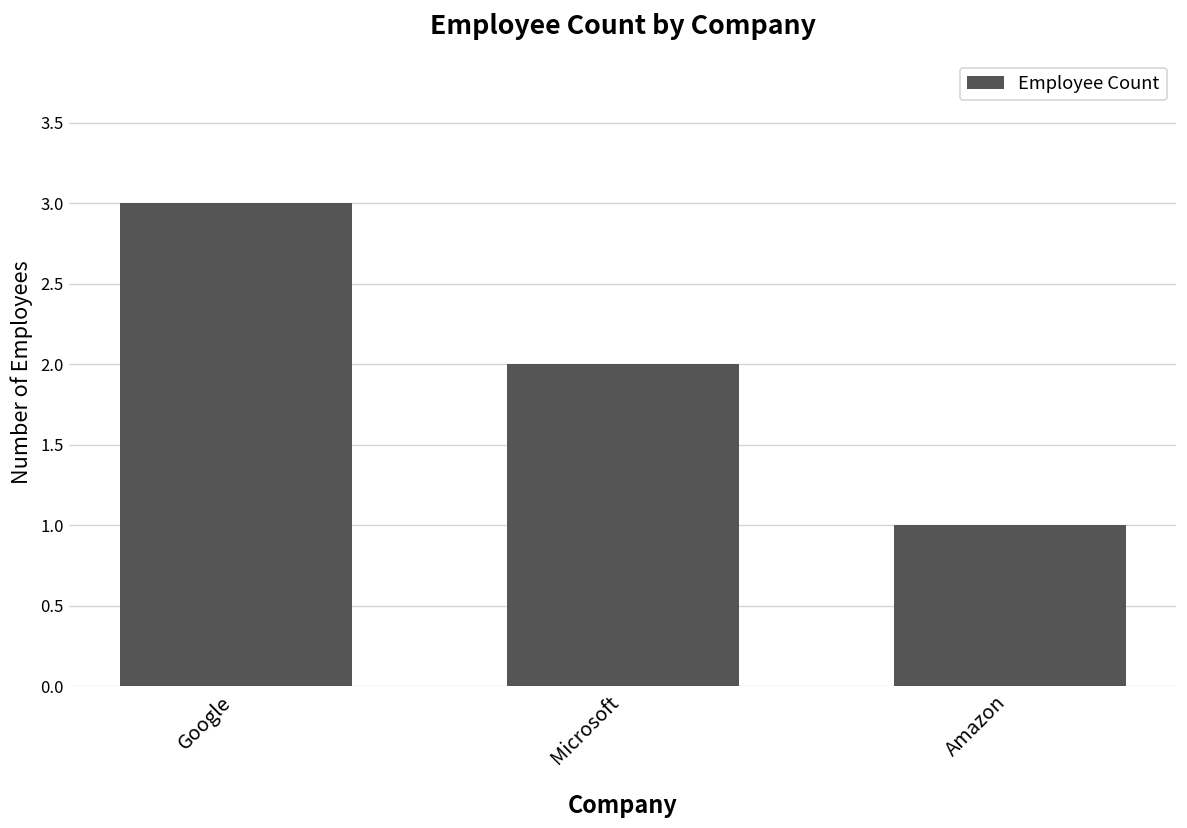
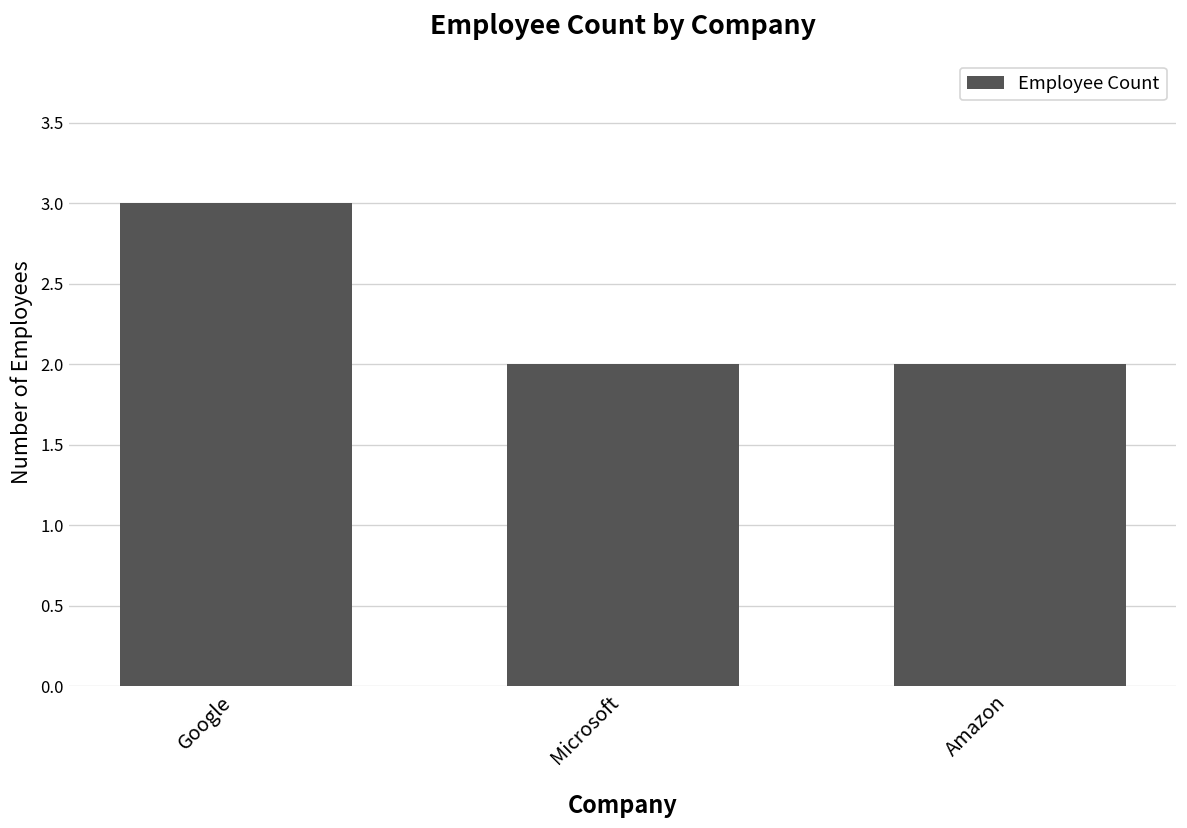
  {
    "Google": 3,
    "Microsoft": 2,
-   "Amazon": 1
+   "Amazon": 2
  }
